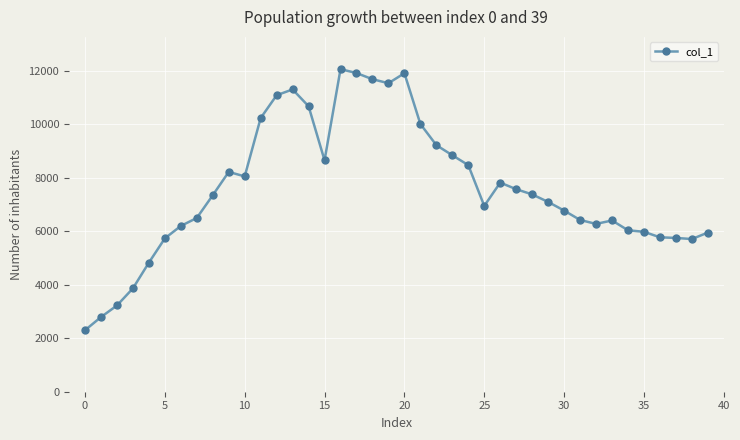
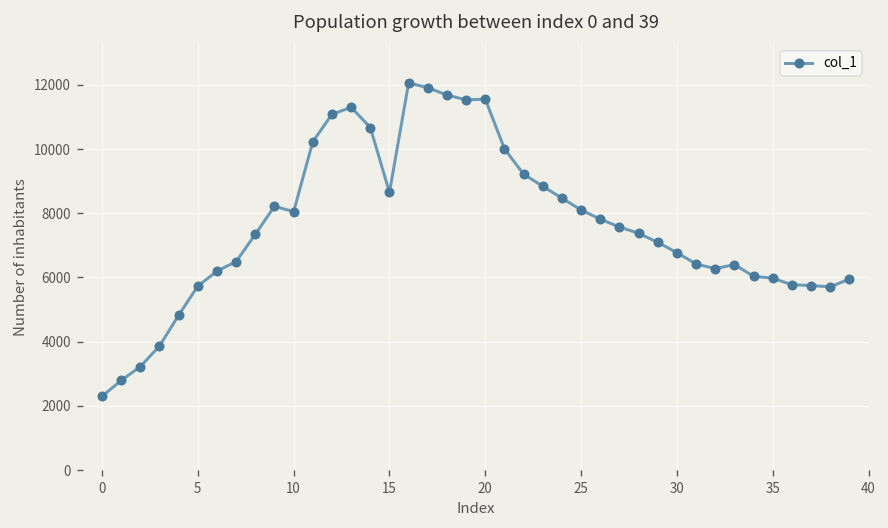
  {
    "0": 2300,
    "5": 5700,
    "10": 8000,
    "15": 8600,
-   "20": 11900,
-   "25": 6900,
+   "20": 11600,
+   "25": 8100,
    "30": 6800,
    "35": 6000
  }
